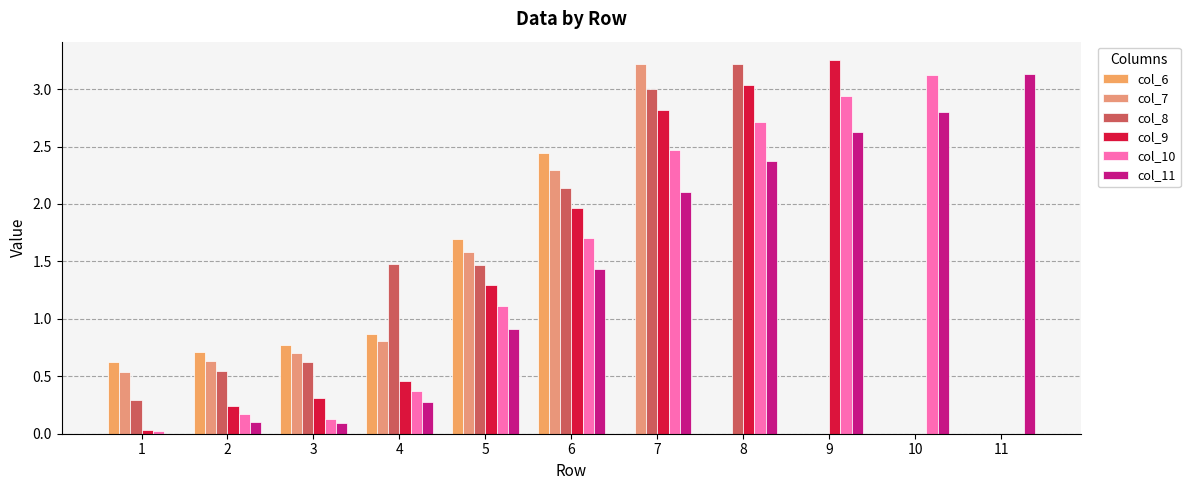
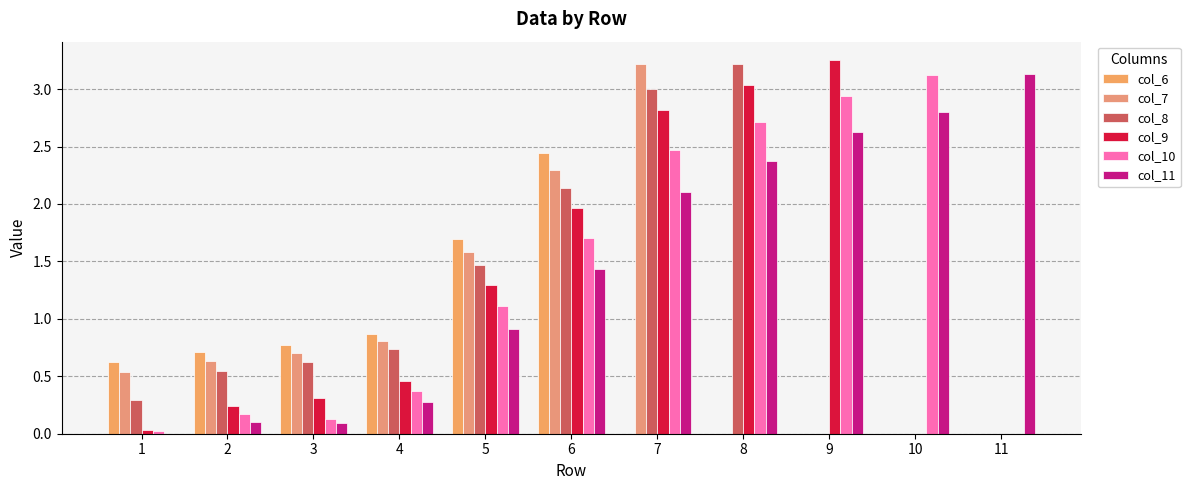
  {
    "col_8": {
      "1": 0.29,
      "2": 0.55,
      "3": 0.63,
-     "4": 1.48,
+     "4": 0.74,
      "5": 1.47,
      "6": 2.13,
      "7": 3.00,
      "8": 3.22,
      "9": 0.00,
      "10": 0.00,
      "11": 0.00
    },
    "col_9": {
      "1": 0.04,
      "2": 0.24,
      "3": 0.31,
      "4": 0.46,
      "5": 1.30,
      "6": 1.97,
      "7": 2.81,
      "8": 3.04,
      "9": 3.25,
      "10": 0.00,
      "11": 0.00
    },
    "col_10": {
      "2": 0.17,
      "3": 0.13,
      "4": 0.37,
      "5": 1.11,
      "6": 1.71,
      "7": 2.47,
      "8": 2.72,
      "9": 2.94,
      "10": 3.12,
      "11": 0.00
    },
    "col_11": {
      "1": 0.00,
      "2": 0.10,
      "3": 0.10,
      "4": 0.27,
      "5": 0.91,
      "6": 1.43,
      "7": 2.11,
      "8": 2.38,
      "9": 2.62,
      "10": 2.80,
      "11": 3.13
    }
  }
